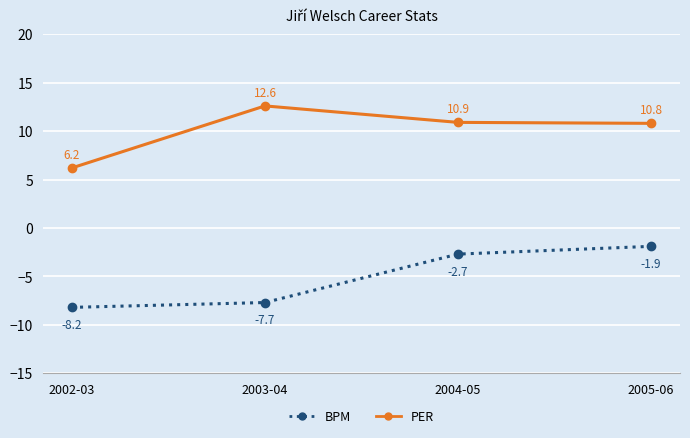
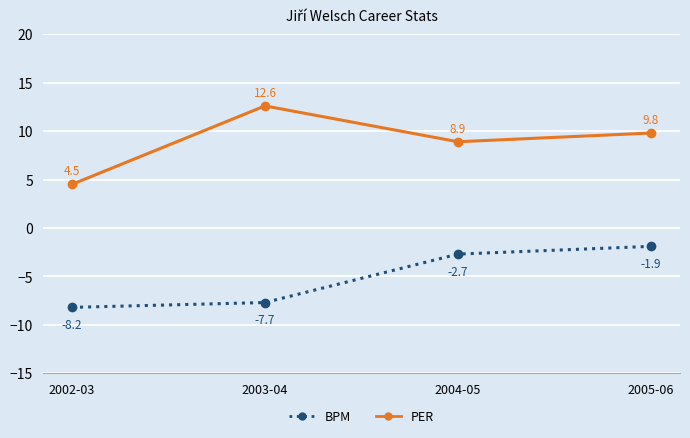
  {
    "PER": {
-     "2002-03": 6.2,
+     "2002-03": 4.5,
      "2003-04": 12.6,
-     "2004-05": 10.9,
-     "2005-06": 10.8
+     "2004-05": 8.9,
+     "2005-06": 9.8
    },
    "BPM": {
      "2002-03": -8.2,
      "2003-04": -7.7,
      "2004-05": -2.7,
      "2005-06": -1.9
    }
  }
